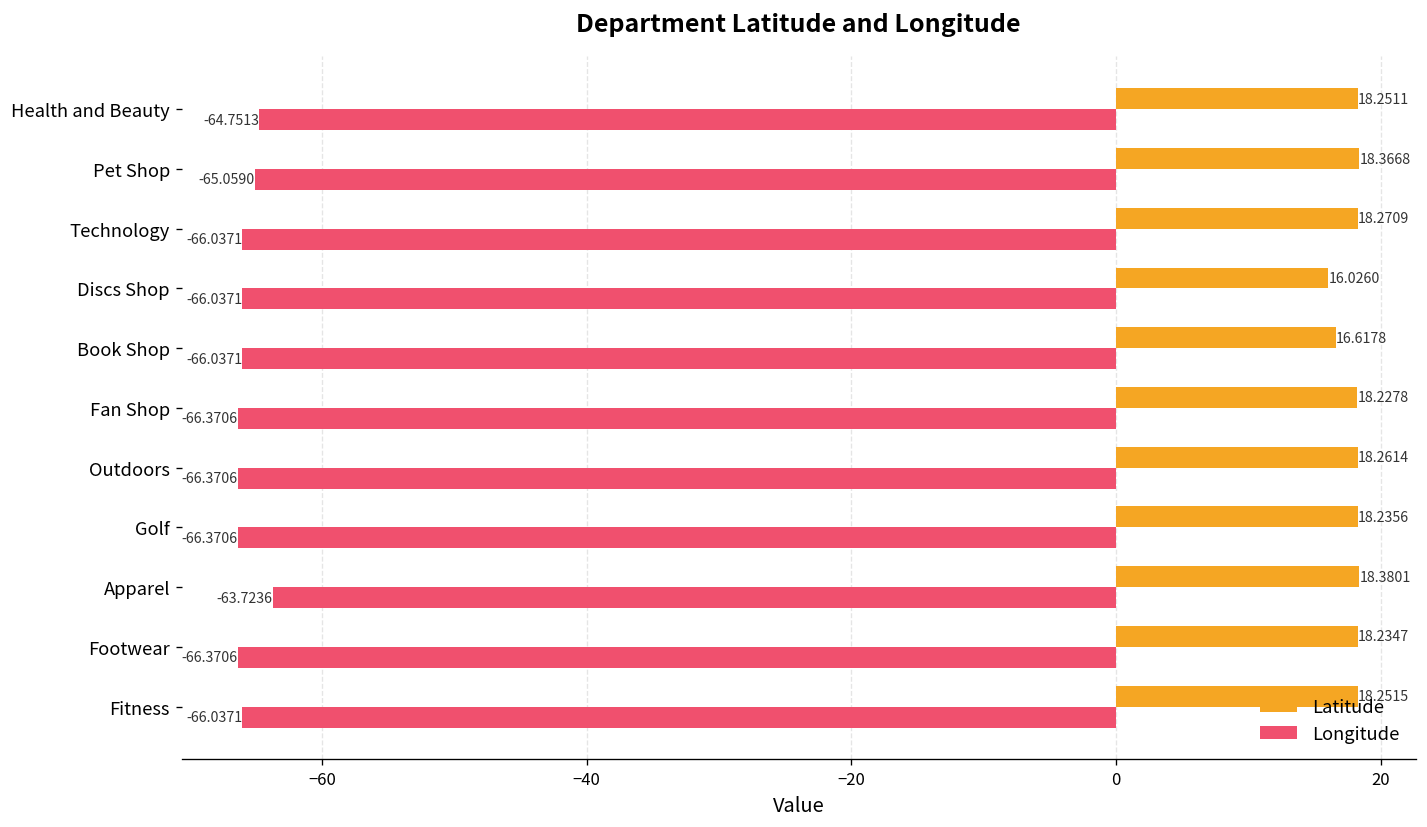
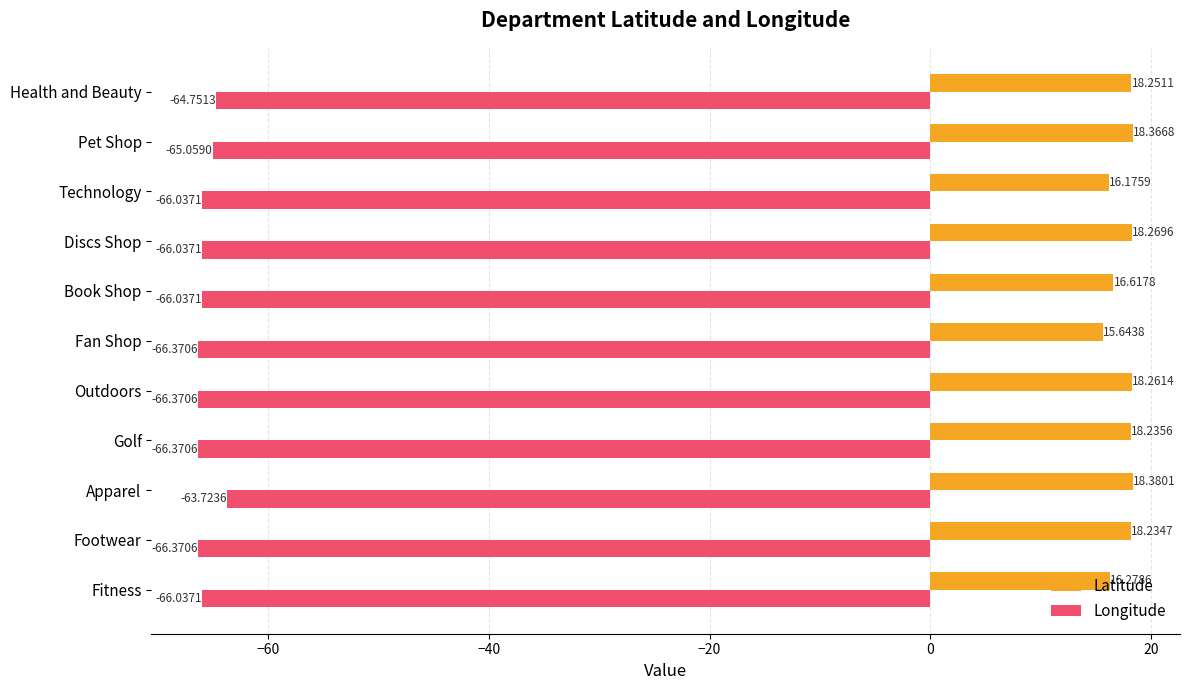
  {
    "Latitude": {
      "Health and Beauty": 18.2511,
      "Pet Shop": 18.3668,
-     "Technology": 18.2709,
-     "Discs Shop": 16.0260,
+     "Technology": 16.1759,
+     "Discs Shop": 18.2696,
      "Book Shop": 16.6178,
-     "Fan Shop": 18.2278,
+     "Fan Shop": 15.6438,
      "Outdoors": 18.2614,
      "Golf": 18.2356,
      "Apparel": 18.3801,
      "Footwear": 18.2347,
-     "Fitness": 18.2515
+     "Fitness": 16.2786
    },
    "Longitude": {
      "Health and Beauty": -64.7513,
      "Pet Shop": -65.0590,
      "Technology": -66.0371,
      "Discs Shop": -66.0371,
      "Book Shop": -66.0371,
      "Fan Shop": -66.3706,
      "Outdoors": -66.3706,
      "Golf": -66.3706,
      "Apparel": -63.7236,
      "Footwear": -66.3706,
      "Fitness": -66.0371
    }
  }
